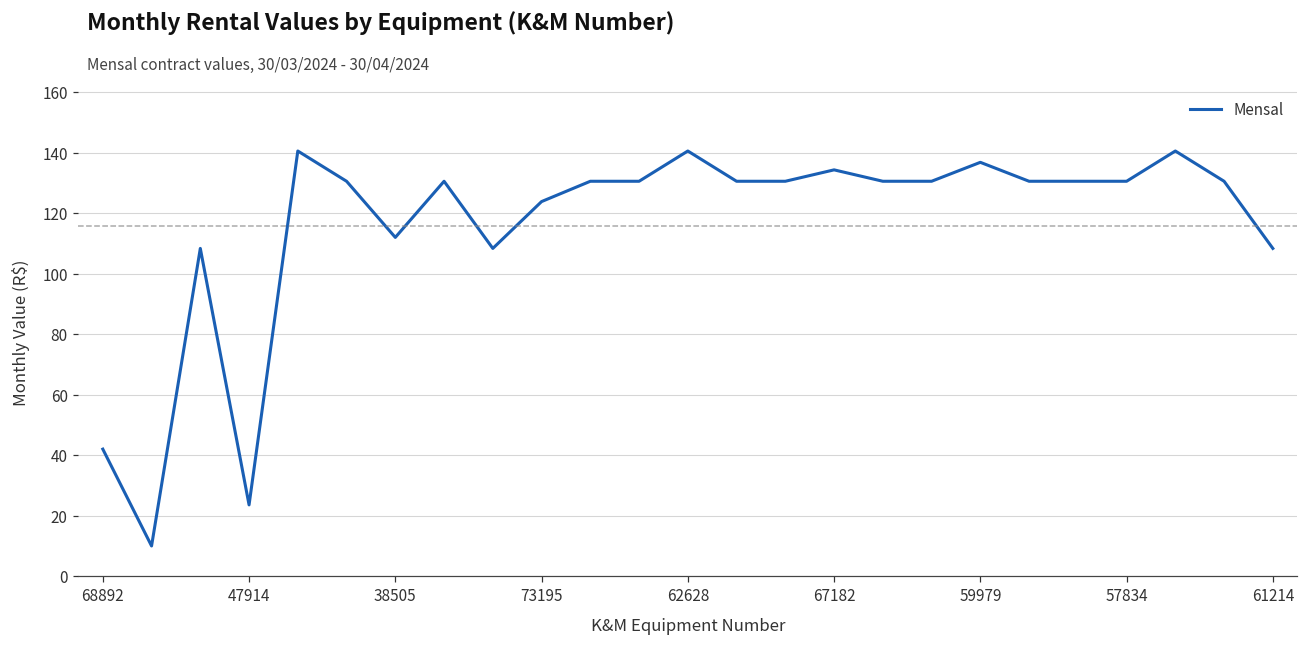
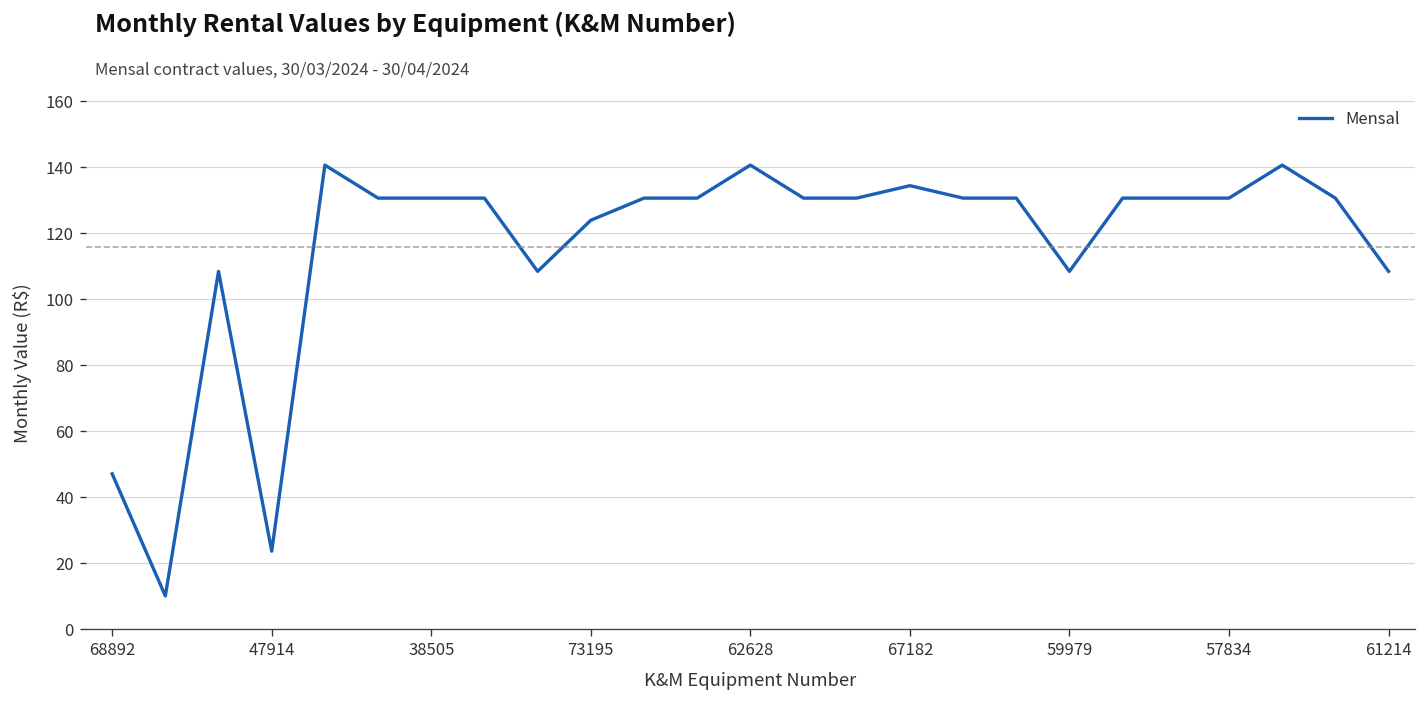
  {
-   "68892": 42,
+   "68892": 47,
    "47914": 24,
-   "38505": 112,
+   "38505": 131,
    "73195": 124,
    "62628": 141,
    "67182": 134,
-   "59979": 137,
+   "59979": 108,
    "57834": 131,
    "61214": 108
  }
